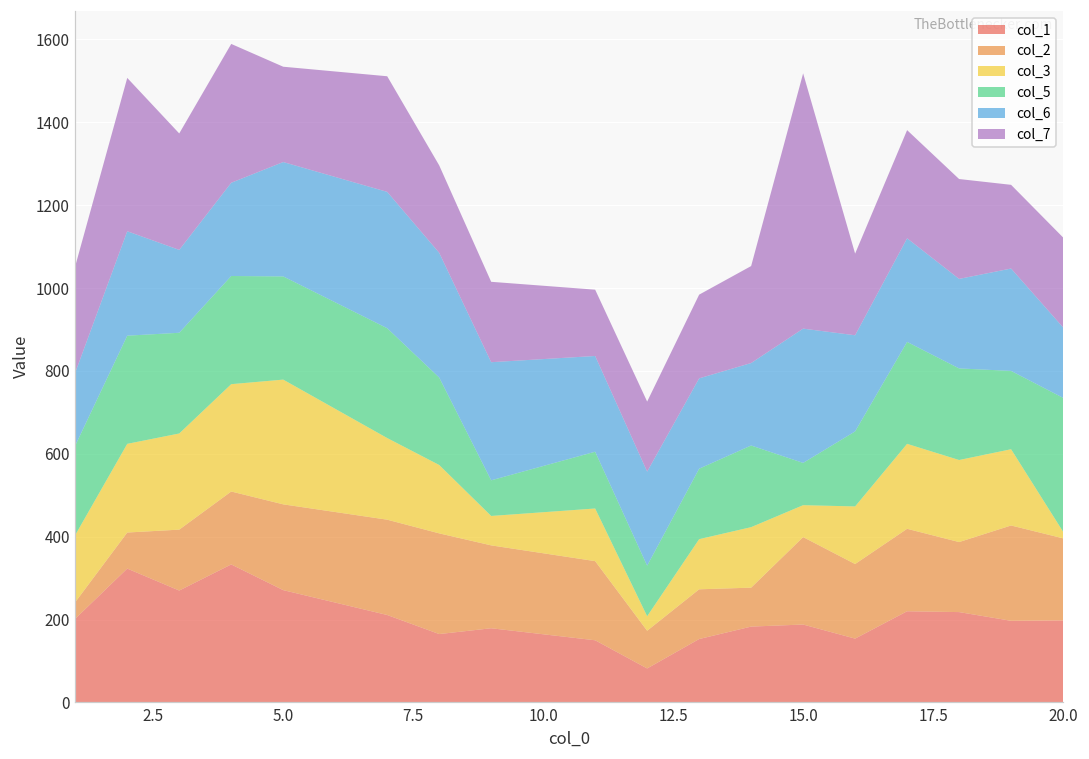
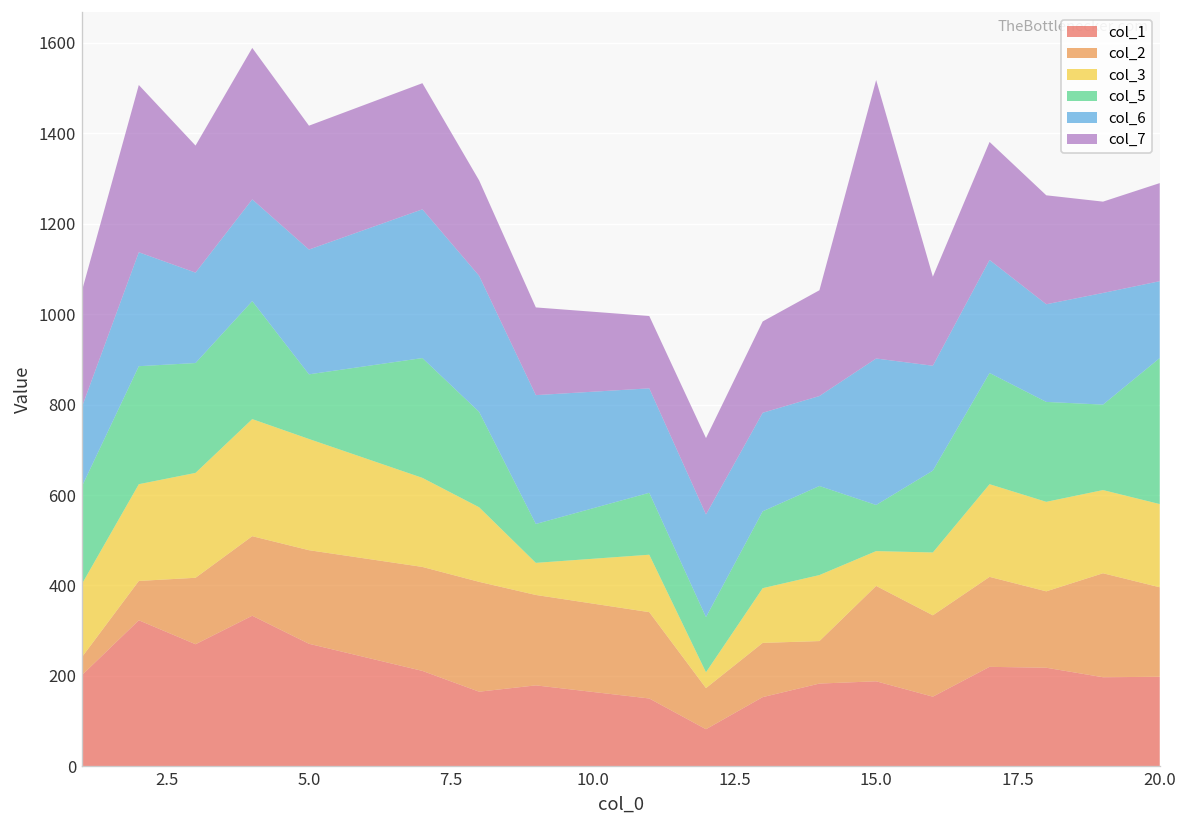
  {
    "col_3": {
-     "5.0": 300,
+     "5.0": 250,
      "15.0": 80,
-     "20.0": 20
+     "20.0": 180
    },
    "col_5": {
-     "5.0": 250,
+     "5.0": 140,
      "15.0": 100,
      "20.0": 320
    },
    "col_6": {
      "5.0": 280,
      "15.0": 320,
      "20.0": 170
    },
    "col_7": {
-     "5.0": 230,
+     "5.0": 270,
      "15.0": 620,
      "20.0": 220
    }
  }
